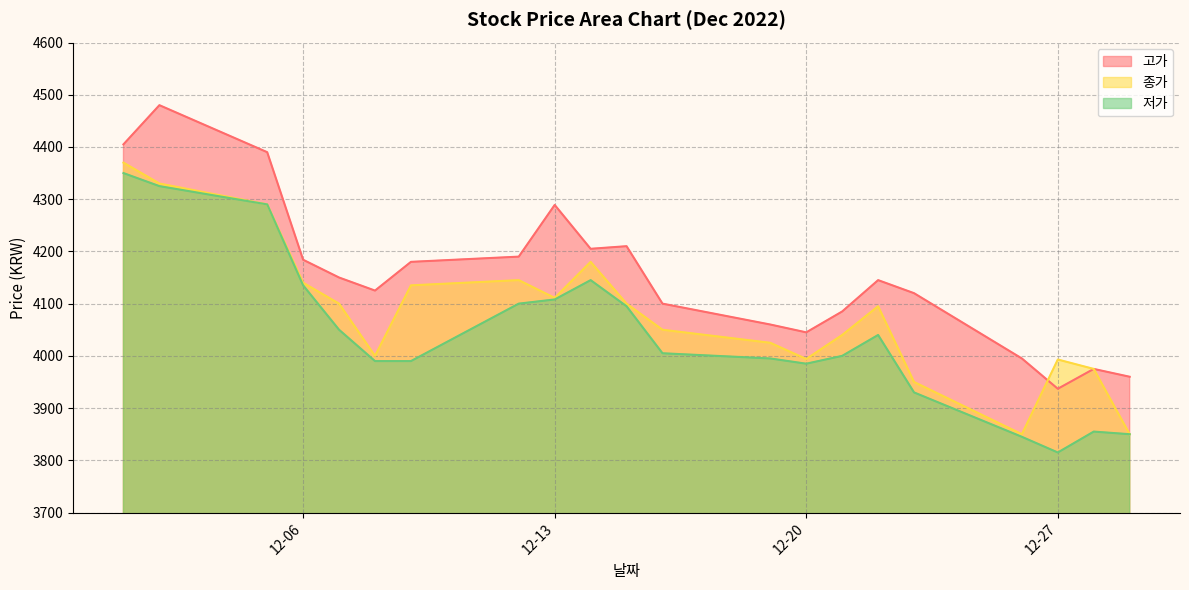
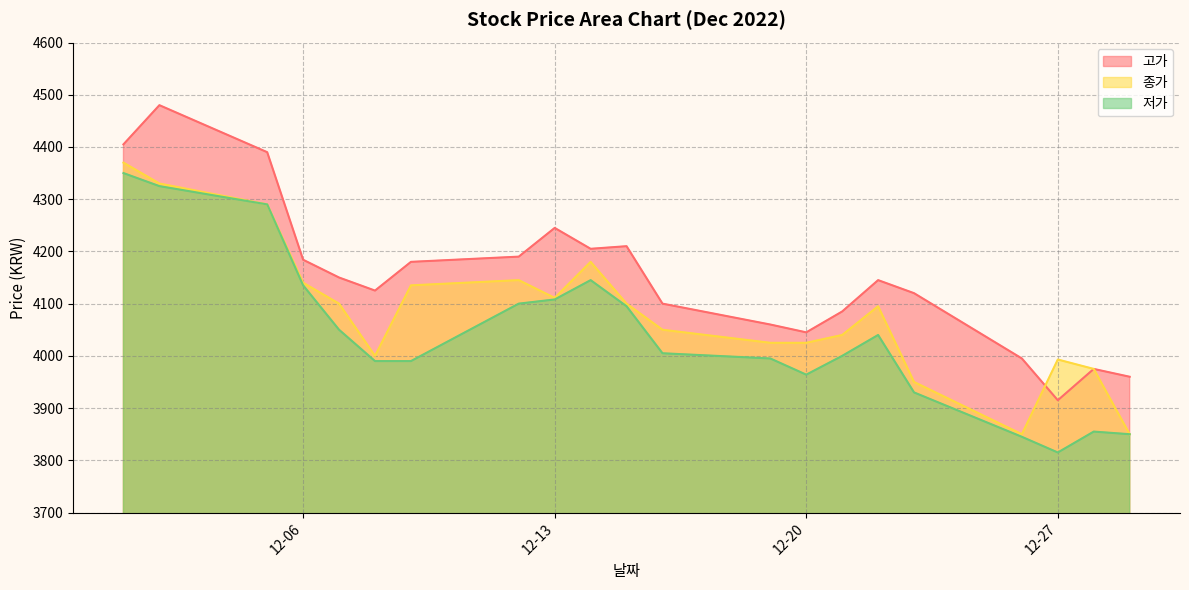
  {
    "고가": {
      "12-06": 4180,
-     "12-13": 4290,
+     "12-13": 4250,
      "12-20": 4050,
-     "12-27": 3940
+     "12-27": 3920
    },
    "종가": {
      "12-06": 4140,
-     "12-20": 3990,
+     "12-20": 4030,
      "12-27": 3990
    },
    "저가": {
      "12-06": 4140,
-     "12-20": 3990,
+     "12-20": 3960,
      "12-27": 3820
    }
  }
